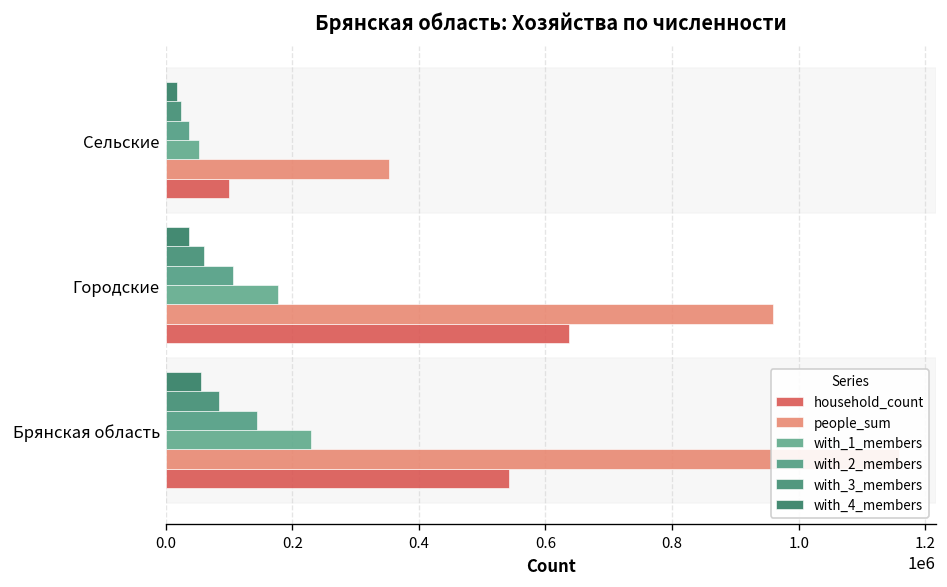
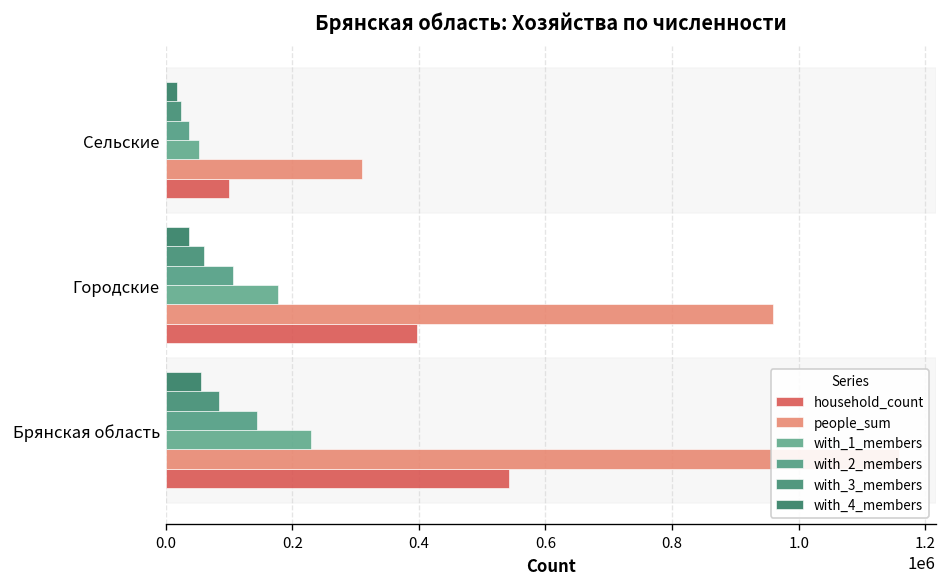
  {
    "household_count": {
      "Сельские": 100000,
-     "Городские": 640000,
+     "Городские": 400000,
      "Брянская область": 540000
    },
    "people_sum": {
-     "Сельские": 350000,
+     "Сельские": 310000,
      "Городские": 960000
    }
  }
